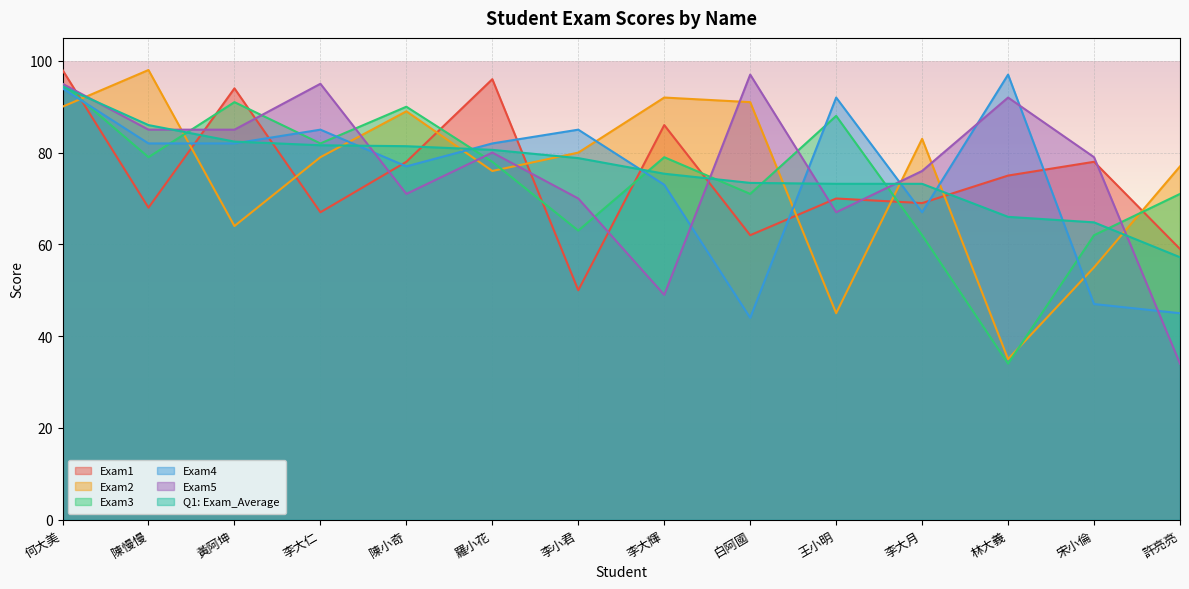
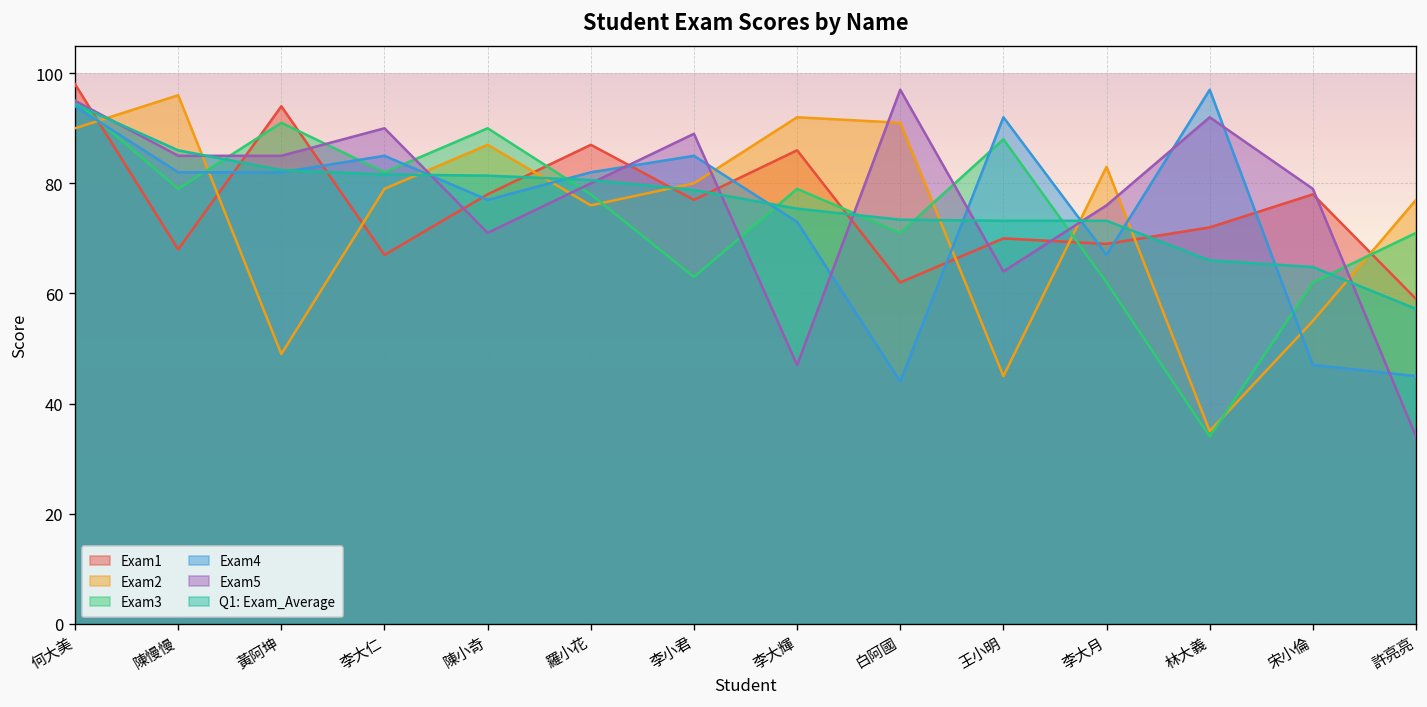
  {
    "Exam1": {
      "何大美": 98,
      "陳慢慢": 68,
      "黃阿坤": 94,
      "李大仁": 67,
      "陳小奇": 78,
-     "羅小花": 96,
-     "李小君": 50,
+     "羅小花": 87,
+     "李小君": 77,
      "李大輝": 86,
      "白阿國": 62,
      "王小明": 70,
      "李大月": 69,
-     "林大義": 75,
+     "林大義": 72,
      "宋小倫": 78,
      "許亮亮": 59
    },
    "Exam2": {
      "何大美": 90,
-     "陳慢慢": 98,
-     "黃阿坤": 64,
+     "陳慢慢": 96,
+     "黃阿坤": 49,
      "李大仁": 79,
-     "陳小奇": 89,
+     "陳小奇": 87,
      "羅小花": 76,
      "李小君": 80,
      "李大輝": 92,
      "白阿國": 91,
      "王小明": 45,
      "李大月": 83,
      "林大義": 35,
      "宋小倫": 55,
      "許亮亮": 77
    },
    "Exam5": {
      "陳慢慢": 85,
      "黃阿坤": 85,
-     "李大仁": 95,
+     "李大仁": 90,
      "陳小奇": 71,
      "羅小花": 80,
-     "李小君": 70,
-     "李大輝": 49,
+     "李小君": 89,
+     "李大輝": 47,
      "白阿國": 97,
-     "王小明": 67,
+     "王小明": 64,
      "李大月": 76,
      "林大義": 92,
      "宋小倫": 79,
      "許亮亮": 34
    }
  }
